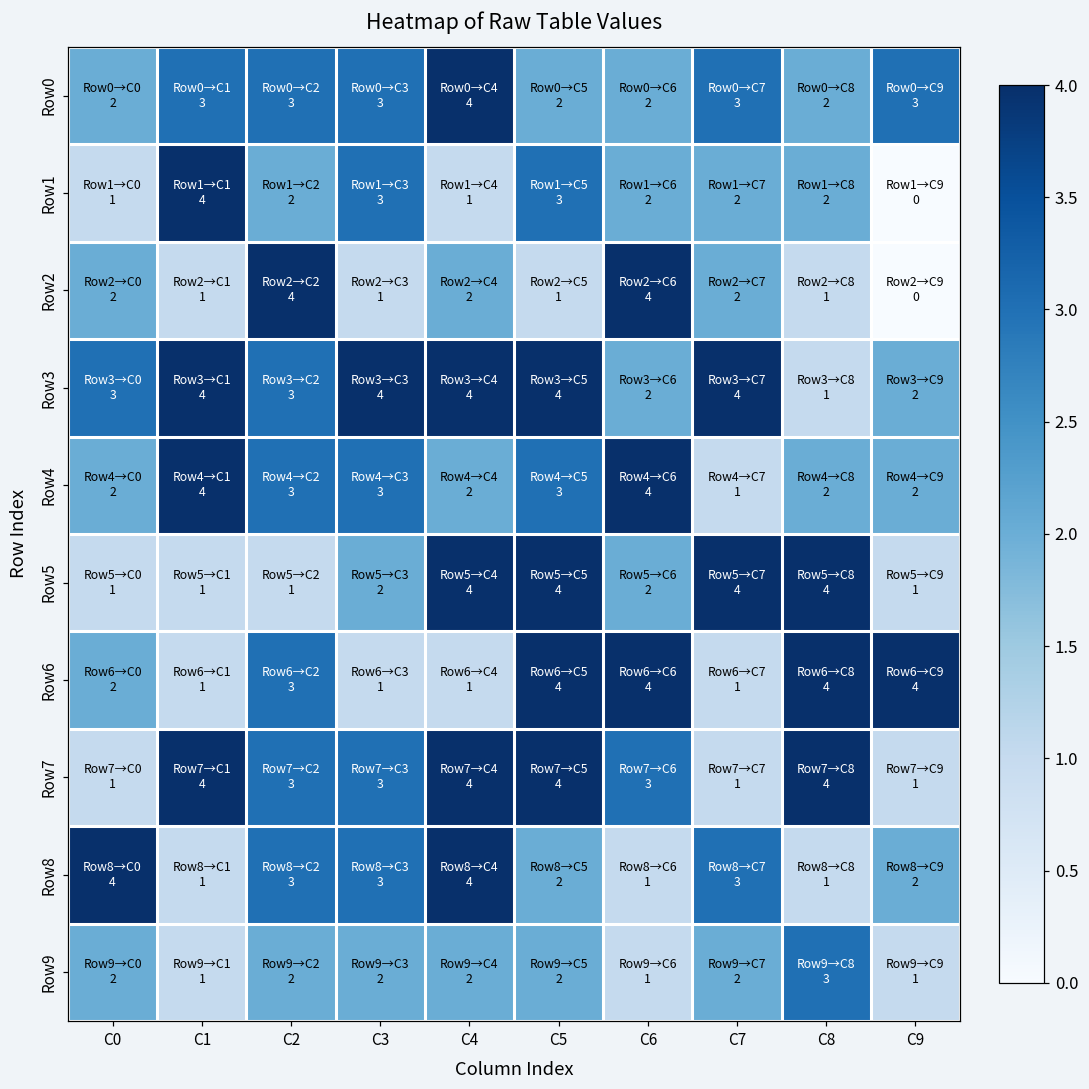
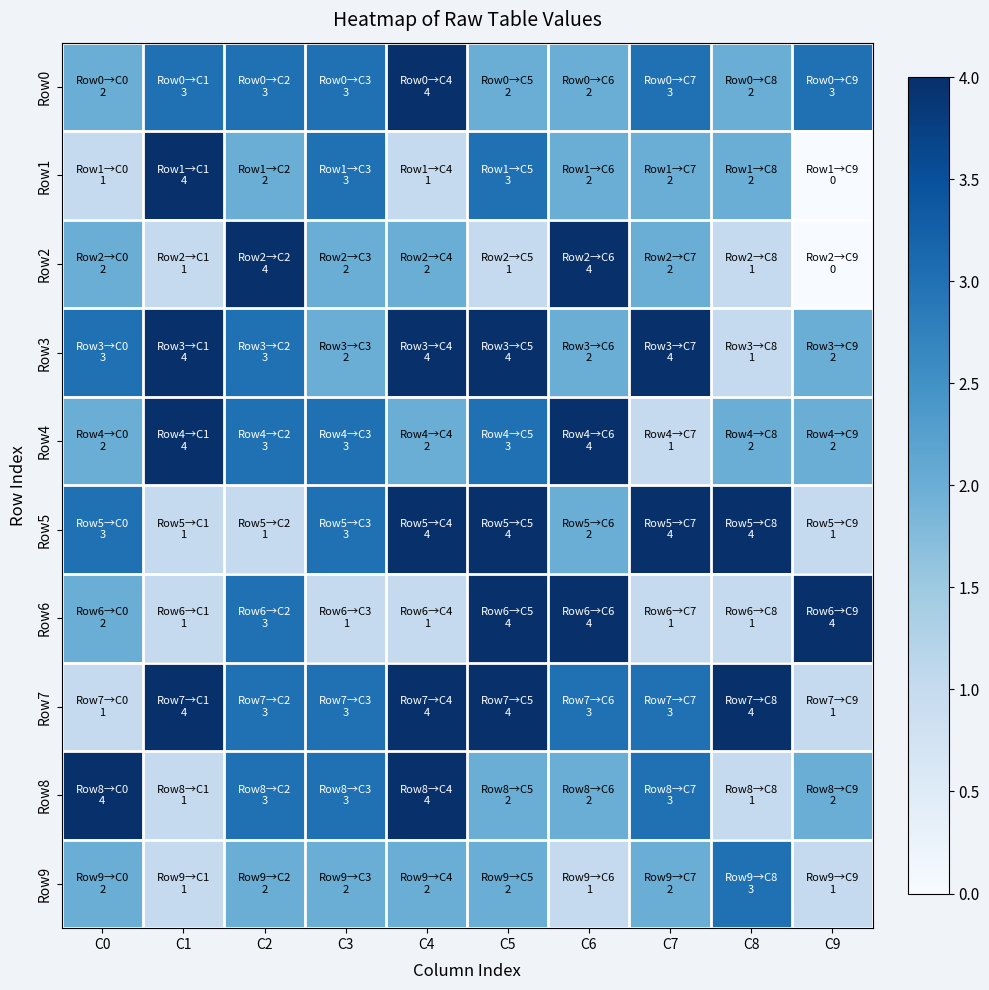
  {
    "Row0": {
      "C0": 2,
      "C1": 3,
      "C2": 3,
      "C3": 3,
      "C4": 4,
      "C5": 2,
      "C6": 2,
      "C7": 3,
      "C8": 2,
      "C9": 3
    },
    "Row1": {
      "C0": 1,
      "C1": 4,
      "C2": 2,
      "C3": 3,
      "C4": 1,
      "C5": 3,
      "C6": 2,
      "C7": 2,
      "C8": 2,
      "C9": 0
    },
    "Row2": {
      "C0": 2,
      "C1": 1,
      "C2": 4,
-     "C3": 1,
+     "C3": 2,
      "C4": 2,
      "C5": 1,
      "C6": 4,
      "C7": 2,
      "C8": 1,
      "C9": 0
    },
    "Row3": {
      "C0": 3,
      "C1": 4,
      "C2": 3,
-     "C3": 4,
+     "C3": 2,
      "C4": 4,
      "C5": 4,
      "C6": 2,
      "C7": 4,
      "C8": 1,
      "C9": 2
    },
    "Row4": {
      "C0": 2,
      "C1": 4,
      "C2": 3,
      "C3": 3,
      "C4": 2,
      "C5": 3,
      "C6": 4,
      "C7": 1,
      "C8": 2,
      "C9": 2
    },
    "Row5": {
-     "C0": 1,
+     "C0": 3,
      "C1": 1,
      "C2": 1,
-     "C3": 2,
+     "C3": 3,
      "C4": 4,
      "C5": 4,
      "C6": 2,
      "C7": 4,
      "C8": 4,
      "C9": 1
    },
    "Row6": {
      "C0": 2,
      "C1": 1,
      "C2": 3,
      "C3": 1,
      "C4": 1,
      "C5": 4,
      "C6": 4,
      "C7": 1,
-     "C8": 4,
+     "C8": 1,
      "C9": 4
    },
    "Row7": {
      "C0": 1,
      "C1": 4,
      "C2": 3,
      "C3": 3,
      "C4": 4,
      "C5": 4,
      "C6": 3,
-     "C7": 1,
+     "C7": 3,
      "C8": 4,
      "C9": 1
    },
    "Row8": {
      "C0": 4,
      "C1": 1,
      "C2": 3,
      "C3": 3,
      "C4": 4,
      "C5": 2,
-     "C6": 1,
+     "C6": 2,
      "C7": 3,
      "C8": 1,
      "C9": 2
    },
    "Row9": {
      "C0": 2,
      "C1": 1,
      "C2": 2,
      "C3": 2,
      "C4": 2,
      "C5": 2,
      "C6": 1,
      "C7": 2,
      "C8": 3,
      "C9": 1
    }
  }
